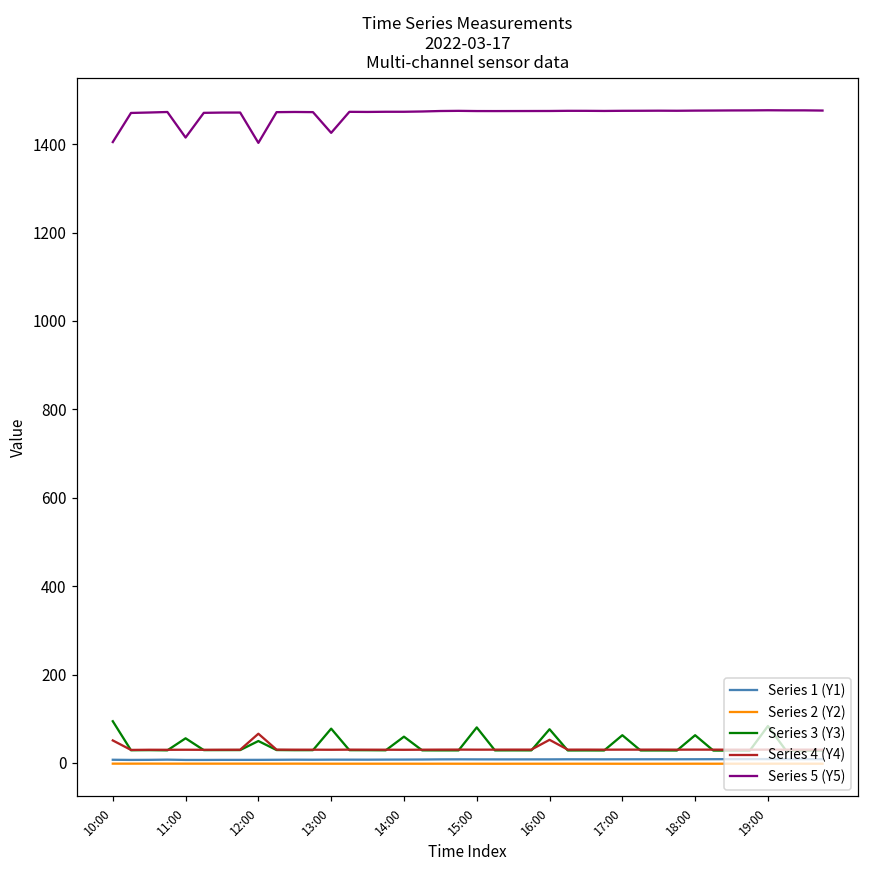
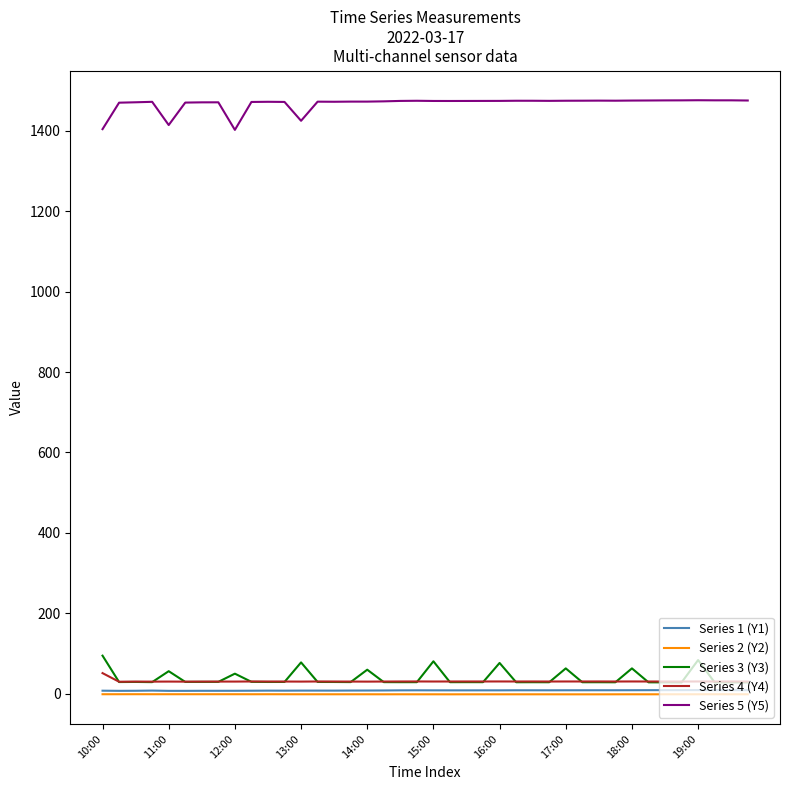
  {
    "Series 1 (Y1)": {
      "10:00": 10,
      "11:00": 10,
      "12:00": 10,
      "13:00": 10,
      "14:00": 10,
      "15:00": 10,
      "16:00": 10,
      "17:00": 10,
      "18:00": 10
    },
    "Series 2 (Y2)": {
      "10:00": 0,
      "11:00": 0,
      "12:00": 0,
      "13:00": 0,
      "14:00": 0,
      "15:00": 0,
      "16:00": 0,
      "17:00": 0,
      "18:00": 0
    },
    "Series 3 (Y3)": {
      "10:00": 90,
      "11:00": 60,
      "12:00": 50,
      "13:00": 80,
      "14:00": 60,
      "15:00": 80,
      "16:00": 80,
      "17:00": 60,
      "18:00": 60
    },
    "Series 4 (Y4)": {
      "10:00": 50,
      "11:00": 30,
-     "12:00": 70,
+     "12:00": 30,
      "13:00": 30,
      "14:00": 30,
      "15:00": 30,
-     "16:00": 50,
+     "16:00": 30,
      "17:00": 30,
      "18:00": 30
    },
    "Series 5 (Y5)": {
      "10:00": 1400,
      "11:00": 1410,
      "12:00": 1400,
      "13:00": 1430,
      "14:00": 1470,
      "15:00": 1470,
      "16:00": 1470,
      "17:00": 1480,
      "18:00": 1480,
      "19:00": 1480
    }
  }
